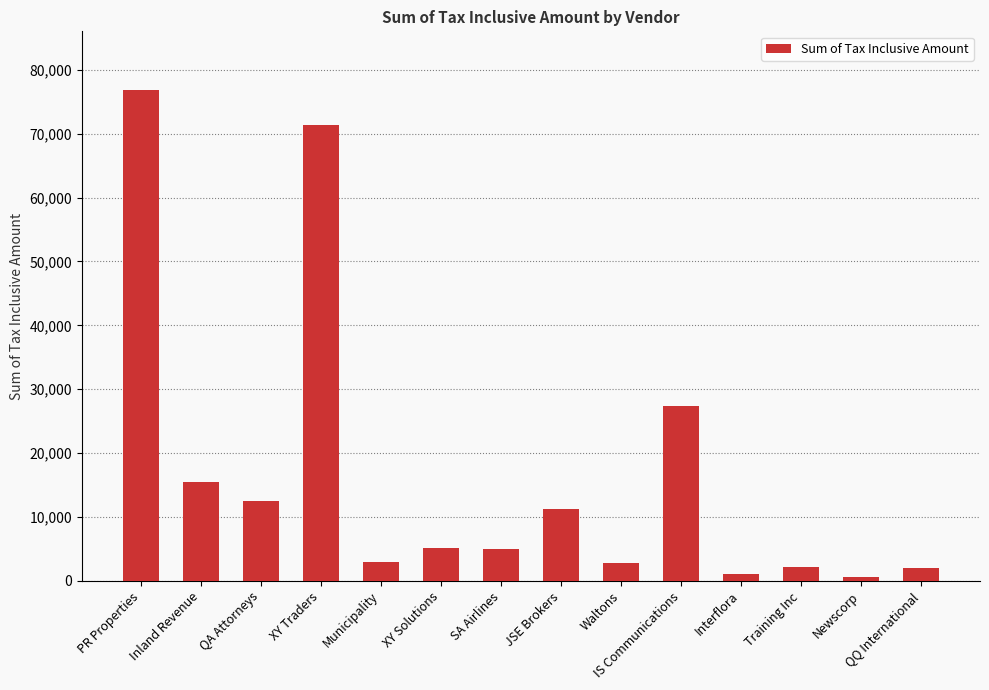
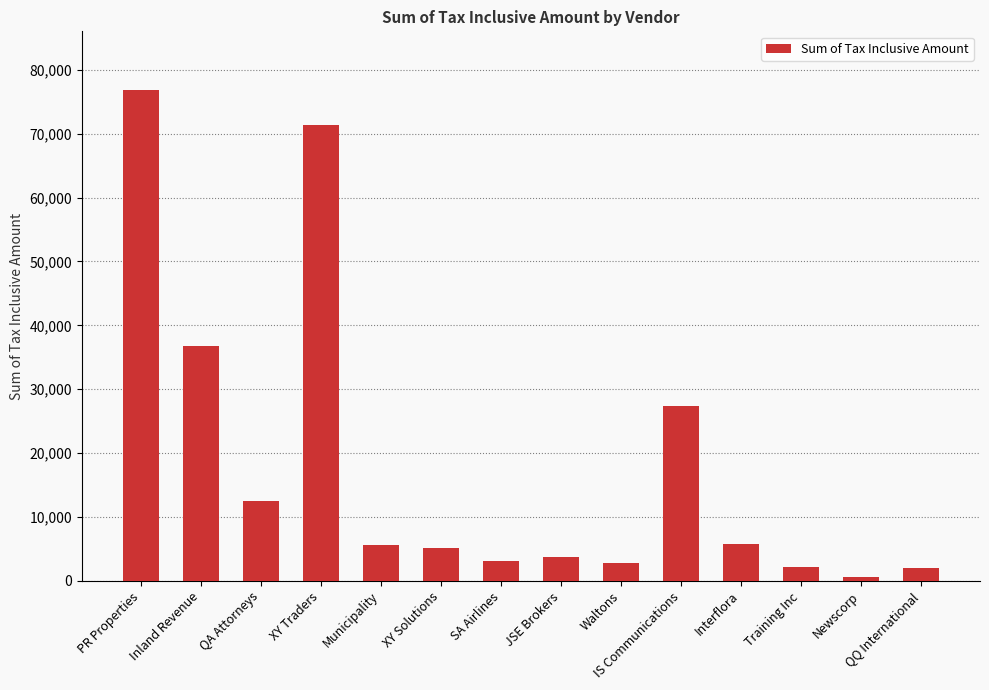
  {
    "PR Properties": "77,000",
-   "Inland Revenue": "15,000",
+   "Inland Revenue": "37,000",
    "QA Attorneys": "13,000",
    "XY Traders": "71,000",
-   "Municipality": "3,000",
+   "Municipality": "6,000",
    "XY Solutions": "5,000",
-   "SA Airlines": "5,000",
-   "JSE Brokers": "11,000",
+   "SA Airlines": "3,000",
+   "JSE Brokers": "4,000",
    "Waltons": "3,000",
    "IS Communications": "27,000",
-   "Interflora": "1,000",
+   "Interflora": "6,000",
    "Training Inc": "2,000",
    "Newscorp": "1,000",
    "QQ International": "2,000"
  }
